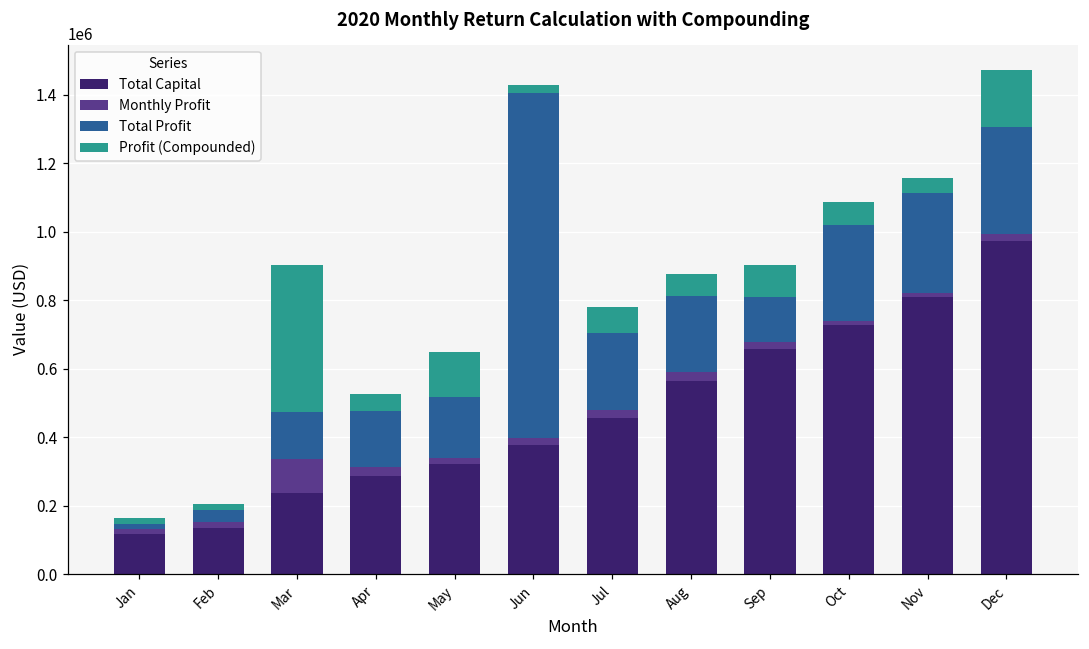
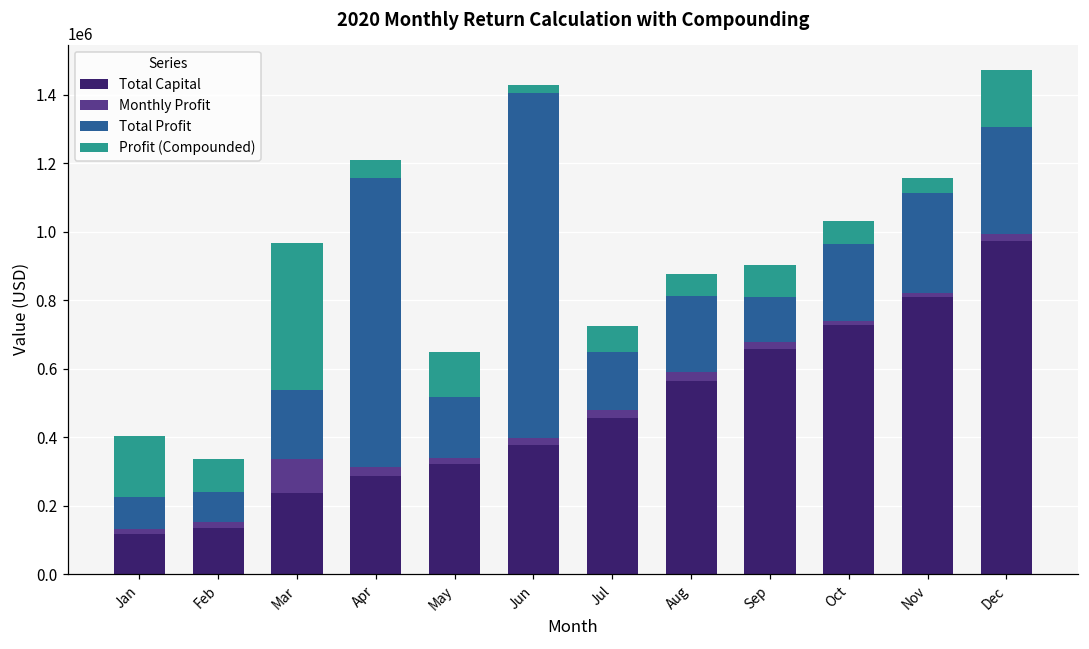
  {
    "Total Profit": {
-     "Jan": 20000,
-     "Feb": 30000,
-     "Mar": 140000,
-     "Apr": 160000,
+     "Jan": 90000,
+     "Feb": 90000,
+     "Mar": 200000,
+     "Apr": 840000,
      "May": 180000,
      "Jun": 1010000,
-     "Jul": 220000,
+     "Jul": 170000,
      "Aug": 220000,
      "Sep": 130000,
-     "Oct": 280000,
+     "Oct": 230000,
      "Nov": 290000,
      "Dec": 310000
    },
    "Profit (Compounded)": {
-     "Jan": 20000,
-     "Feb": 20000,
+     "Jan": 180000,
+     "Feb": 100000,
      "Mar": 430000,
      "Apr": 50000,
      "May": 130000,
      "Jun": 20000,
      "Jul": 80000,
      "Aug": 60000,
      "Sep": 90000,
      "Oct": 70000,
      "Nov": 50000,
      "Dec": 170000
    }
  }
